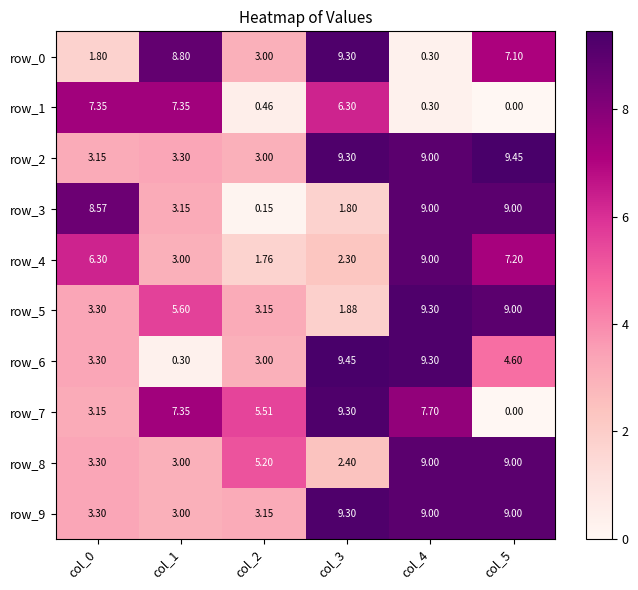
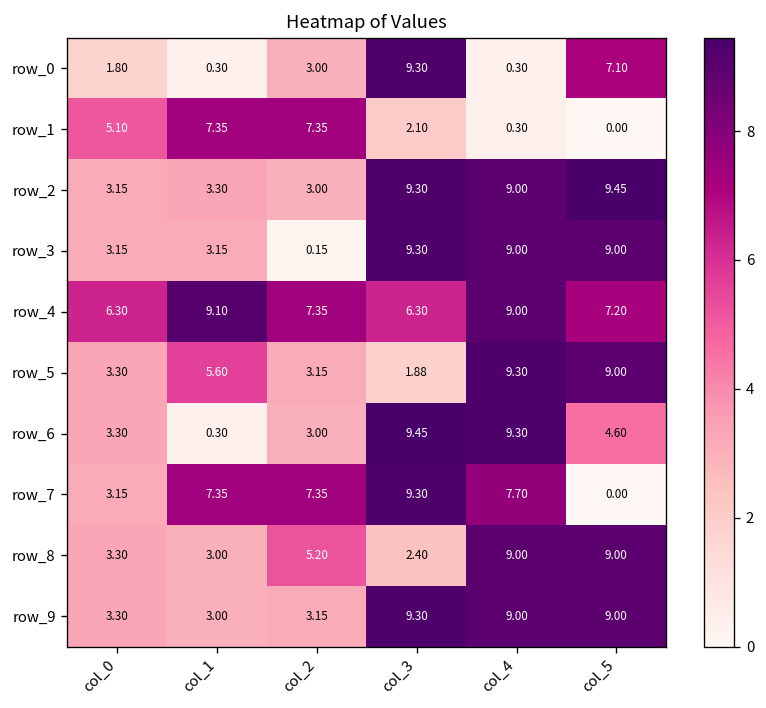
  {
    "row_0": {
      "col_0": 1.80,
-     "col_1": 8.80,
+     "col_1": 0.30,
      "col_2": 3.00,
      "col_3": 9.30,
      "col_4": 0.30,
      "col_5": 7.10
    },
    "row_1": {
-     "col_0": 7.35,
+     "col_0": 5.10,
      "col_1": 7.35,
-     "col_2": 0.46,
-     "col_3": 6.30,
+     "col_2": 7.35,
+     "col_3": 2.10,
      "col_4": 0.30,
      "col_5": 0.00
    },
    "row_2": {
      "col_0": 3.15,
      "col_1": 3.30,
      "col_2": 3.00,
      "col_3": 9.30,
      "col_4": 9.00,
      "col_5": 9.45
    },
    "row_3": {
-     "col_0": 8.57,
+     "col_0": 3.15,
      "col_1": 3.15,
      "col_2": 0.15,
-     "col_3": 1.80,
+     "col_3": 9.30,
      "col_4": 9.00,
      "col_5": 9.00
    },
    "row_4": {
      "col_0": 6.30,
-     "col_1": 3.00,
-     "col_2": 1.76,
-     "col_3": 2.30,
+     "col_1": 9.10,
+     "col_2": 7.35,
+     "col_3": 6.30,
      "col_4": 9.00,
      "col_5": 7.20
    },
    "row_5": {
      "col_0": 3.30,
      "col_1": 5.60,
      "col_2": 3.15,
      "col_3": 1.88,
      "col_4": 9.30,
      "col_5": 9.00
    },
    "row_6": {
      "col_0": 3.30,
      "col_1": 0.30,
      "col_2": 3.00,
      "col_3": 9.45,
      "col_4": 9.30,
      "col_5": 4.60
    },
    "row_7": {
      "col_0": 3.15,
      "col_1": 7.35,
-     "col_2": 5.51,
+     "col_2": 7.35,
      "col_3": 9.30,
      "col_4": 7.70,
      "col_5": 0.00
    },
    "row_8": {
      "col_0": 3.30,
      "col_1": 3.00,
      "col_2": 5.20,
      "col_3": 2.40,
      "col_4": 9.00,
      "col_5": 9.00
    },
    "row_9": {
      "col_0": 3.30,
      "col_1": 3.00,
      "col_2": 3.15,
      "col_3": 9.30,
      "col_4": 9.00,
      "col_5": 9.00
    }
  }
